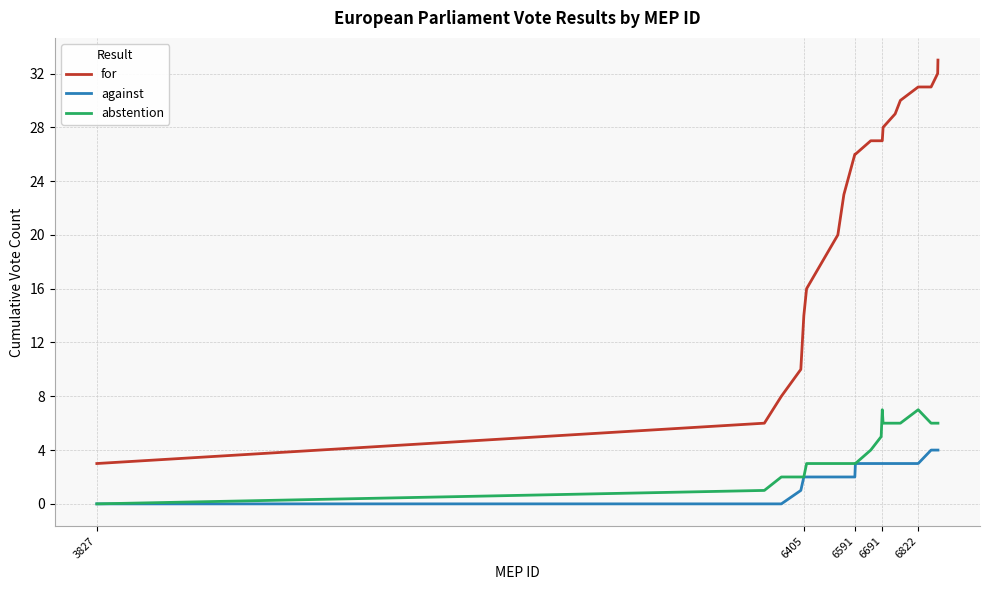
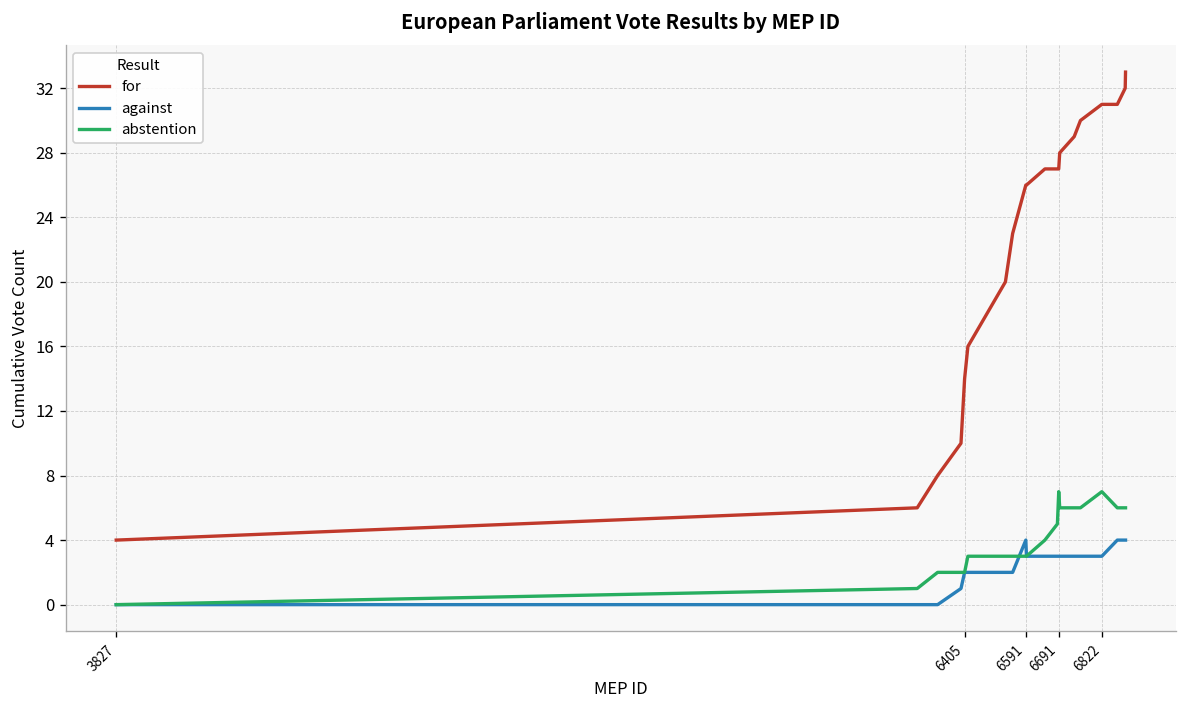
  {
    "for": {
-     "3827": 3,
+     "3827": 4,
      "6405": 14,
      "6591": 26,
      "6691": 27,
      "6822": 31
    },
    "against": {
-     "6591": 2,
+     "6591": 4,
      "6691": 3,
      "6822": 3
    },
    "abstention": {
      "6691": 7,
      "6822": 7
    }
  }
